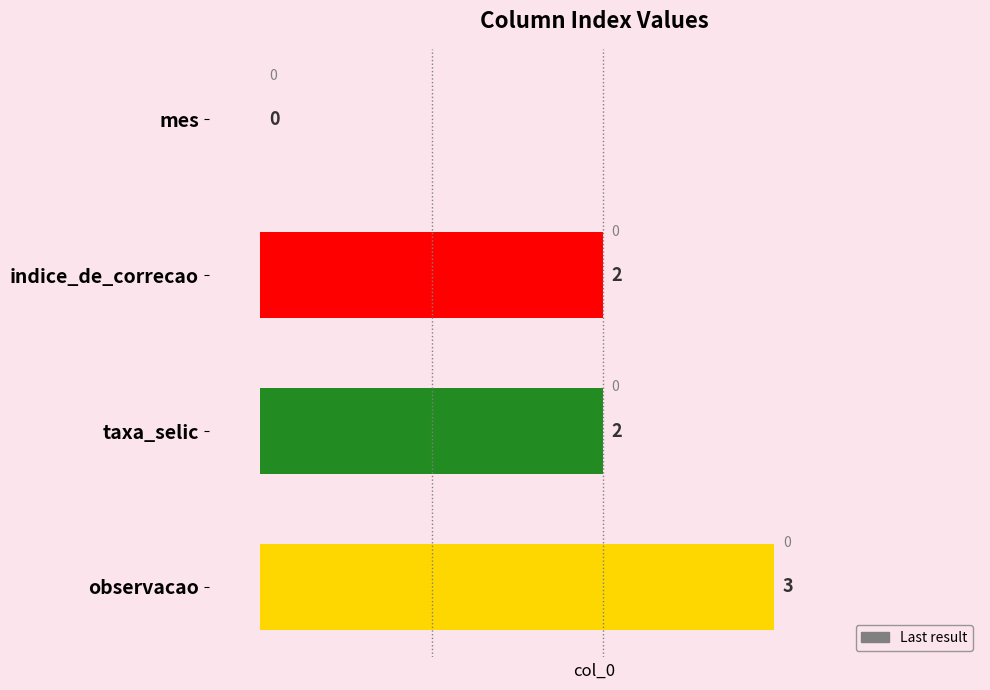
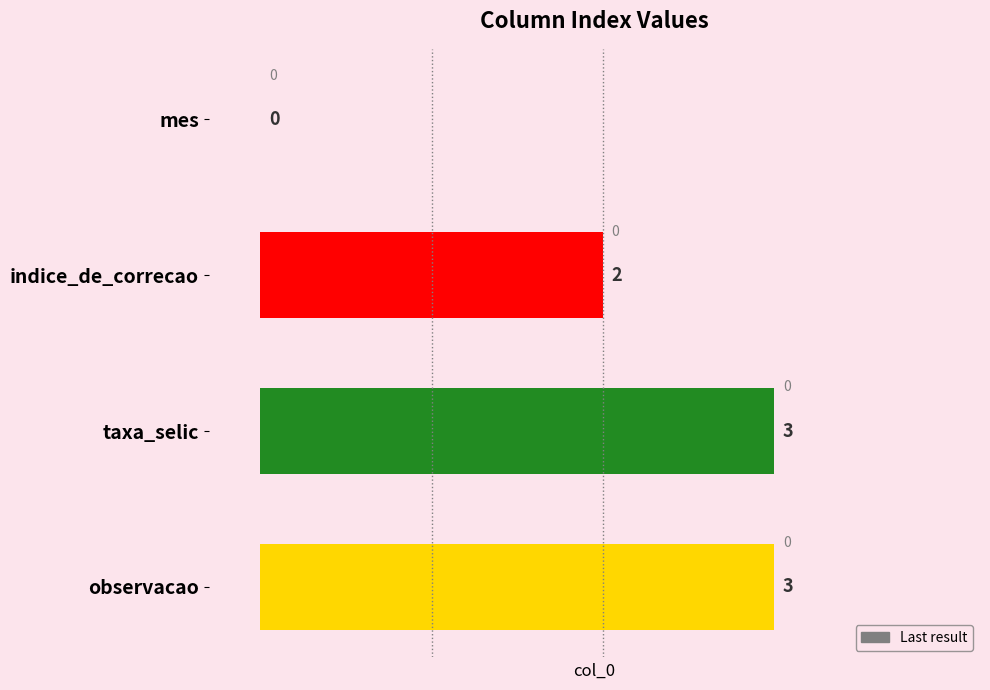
  {
    "mes": 0,
    "indice_de_correcao": 2,
-   "taxa_selic": 2,
+   "taxa_selic": 3,
    "observacao": 3
  }
